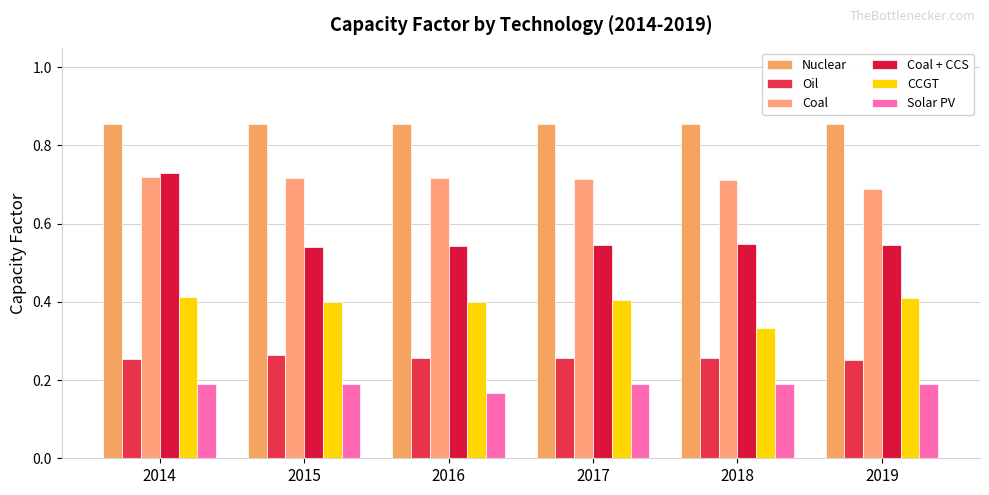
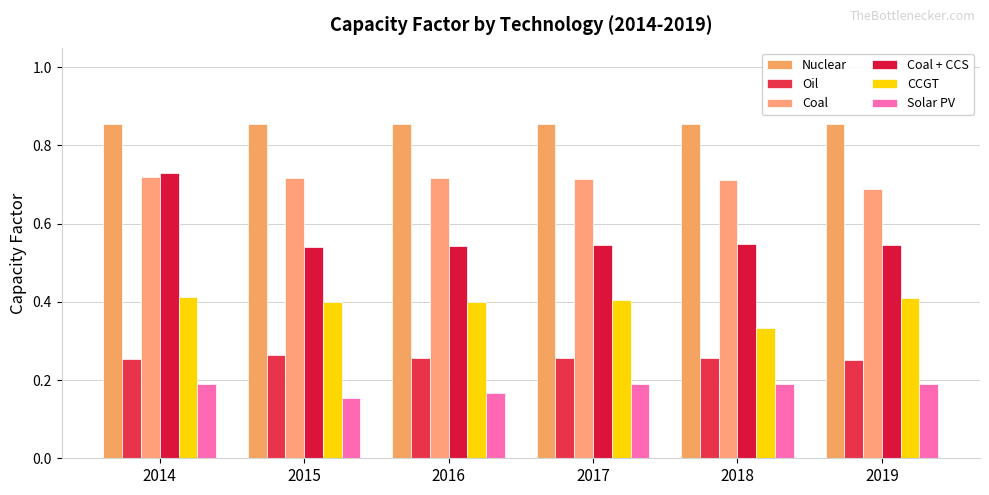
  {
    "CCGT": {
      "2014": 0.41,
      "2015": 0.40,
      "2016": 0.40,
      "2017": 0.40,
      "2018": 0.33,
      "2019": 0.41
    },
    "Solar PV": {
      "2014": 0.19,
-     "2015": 0.19,
+     "2015": 0.15,
      "2016": 0.17,
      "2017": 0.19,
      "2018": 0.19,
      "2019": 0.19
    }
  }
